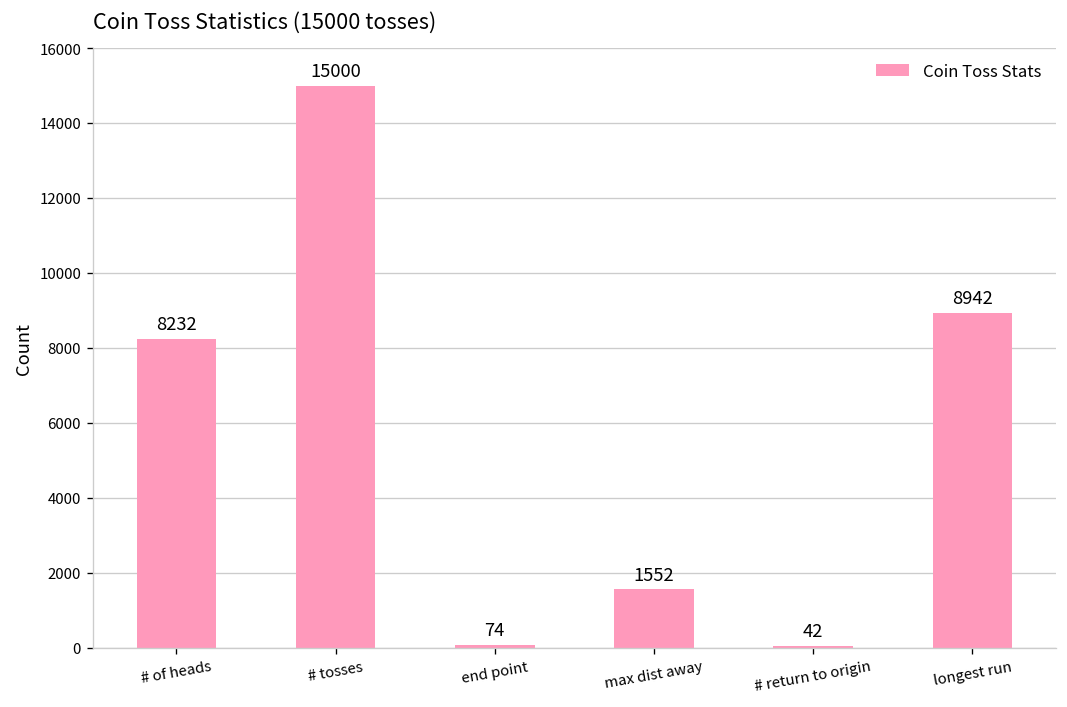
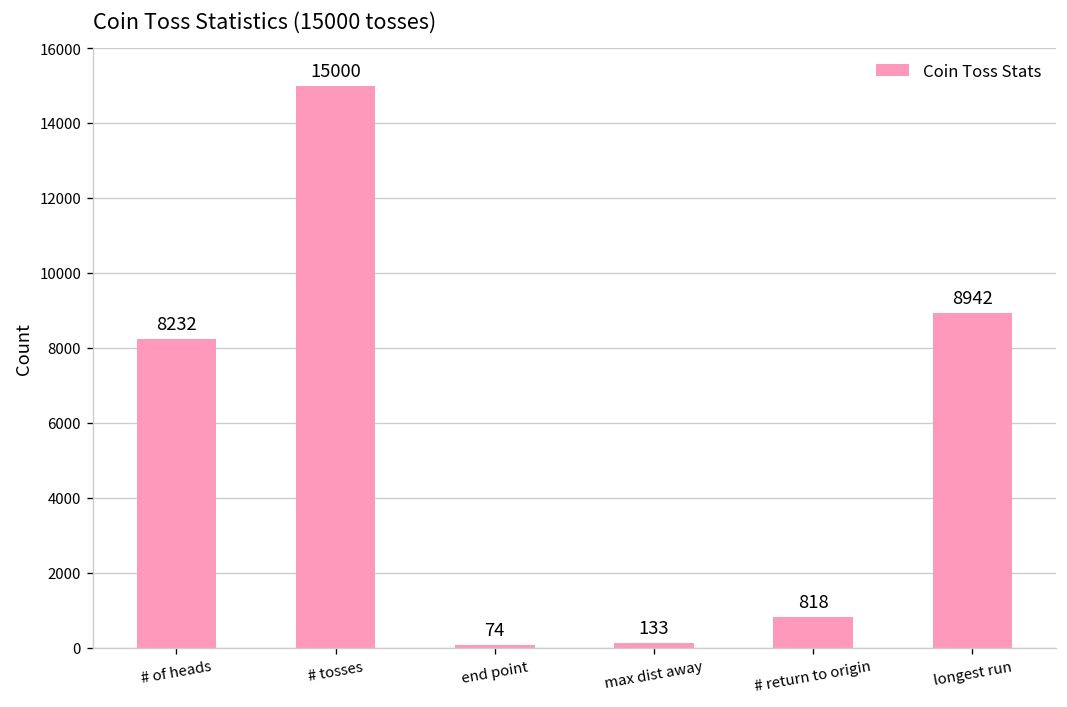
  {
    "# of heads": 8232,
    "# tosses": 15000,
    "end point": 74,
-   "max dist away": 1552,
-   "# return to origin": 42,
+   "max dist away": 133,
+   "# return to origin": 818,
    "longest run": 8942
  }
